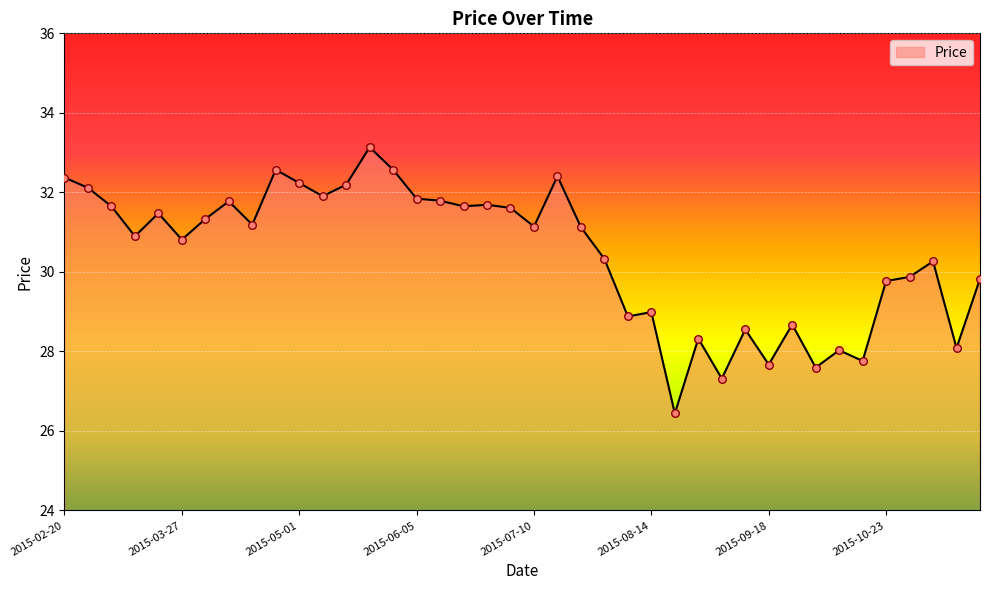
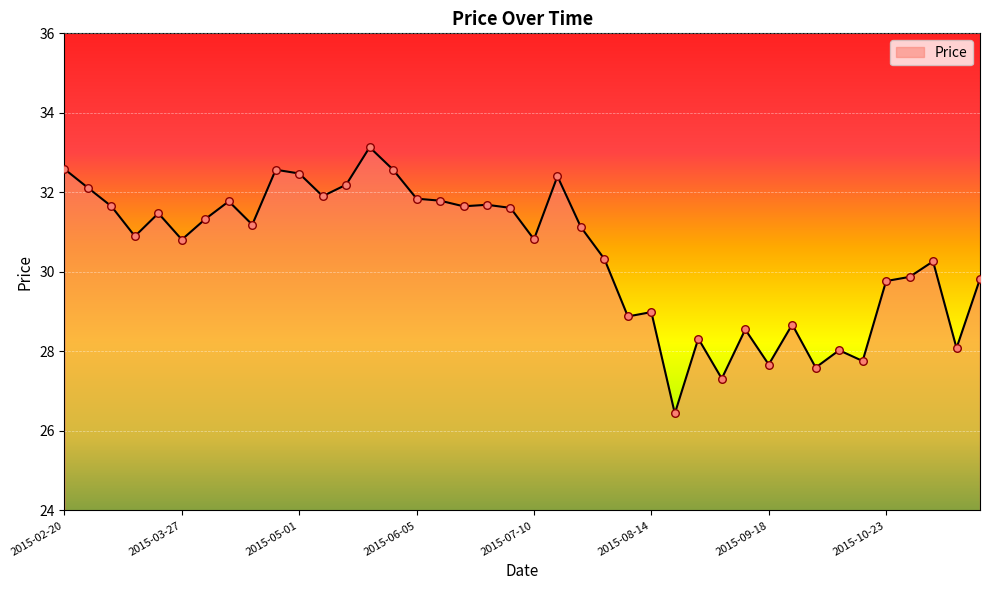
  {
-   "2015-02-20": 32.4,
+   "2015-02-20": 32.6,
    "2015-03-27": 30.8,
-   "2015-05-01": 32.2,
+   "2015-05-01": 32.5,
    "2015-06-05": 31.8,
-   "2015-07-10": 31.1,
+   "2015-07-10": 30.8,
    "2015-08-14": 29.0,
    "2015-09-18": 27.7,
    "2015-10-23": 29.8
  }
